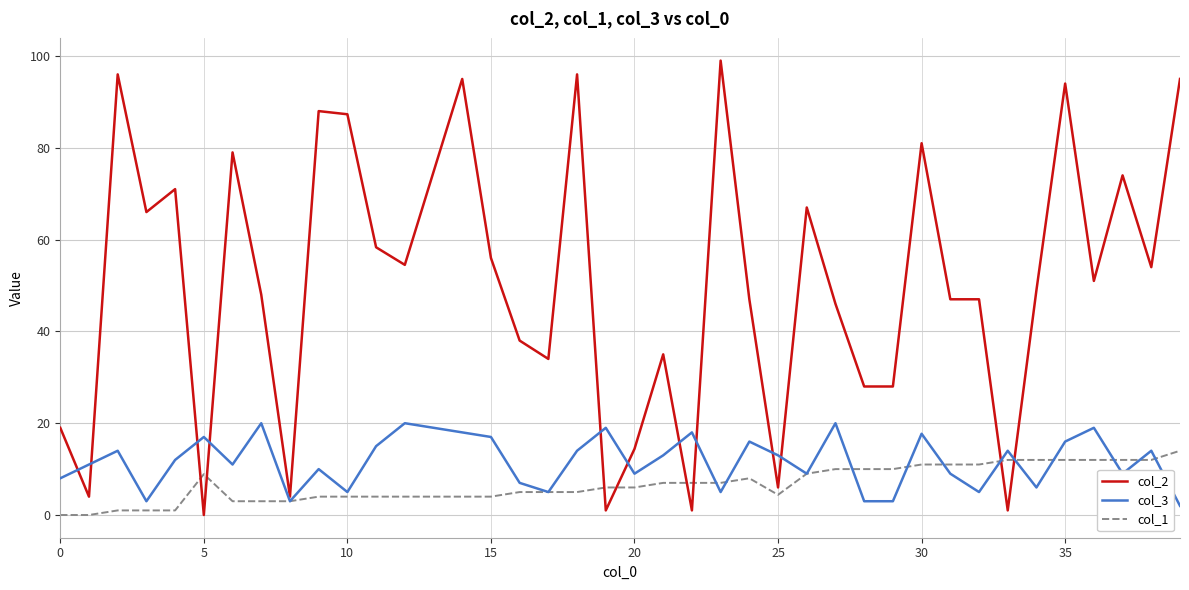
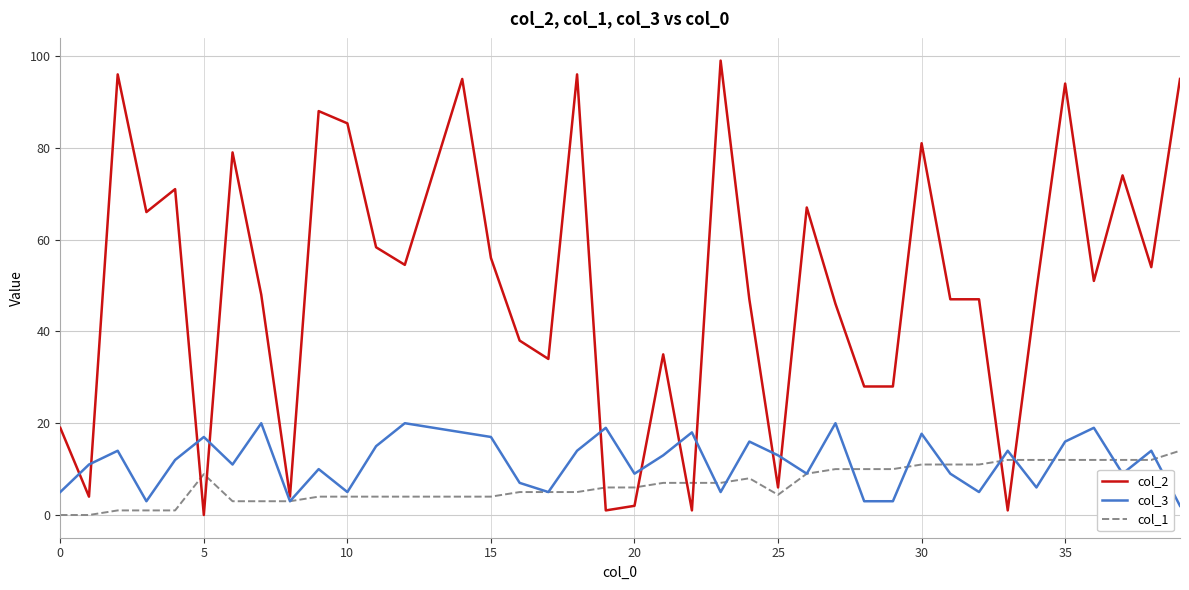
  {
    "col_2": {
      "0": 19,
      "5": 0,
-     "10": 87,
+     "10": 85,
      "15": 56,
-     "20": 14,
+     "20": 2,
      "25": 6,
      "30": 81,
      "35": 94
    },
    "col_3": {
-     "0": 8,
+     "0": 5,
      "5": 17,
      "10": 5,
      "15": 17,
      "20": 9,
      "25": 13,
      "30": 18,
      "35": 16
    },
    "col_1": {
      "0": 0,
      "5": 9,
      "10": 4,
      "15": 4,
      "20": 6,
      "25": 4,
      "30": 11,
      "35": 12
    }
  }
